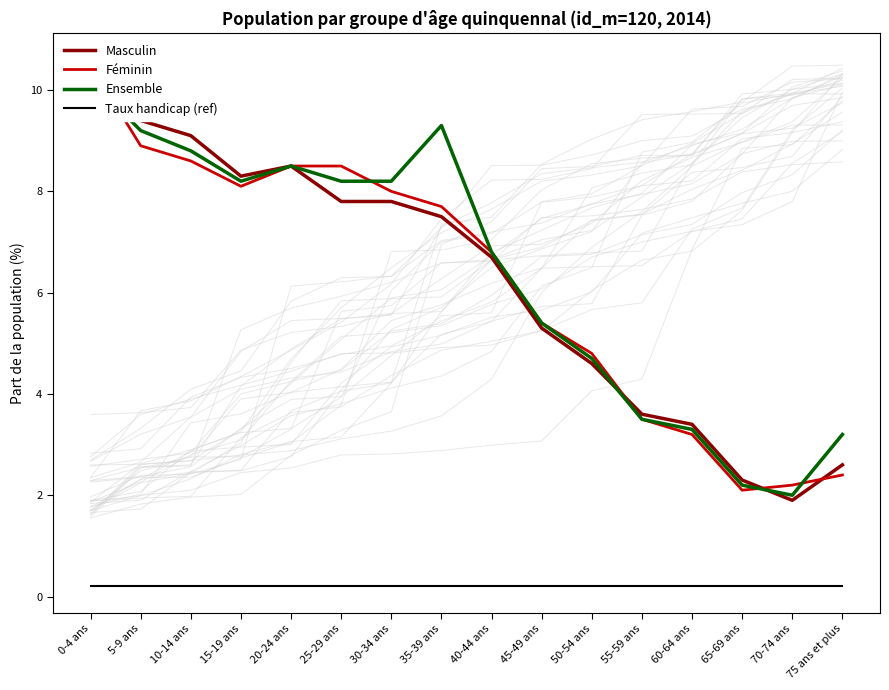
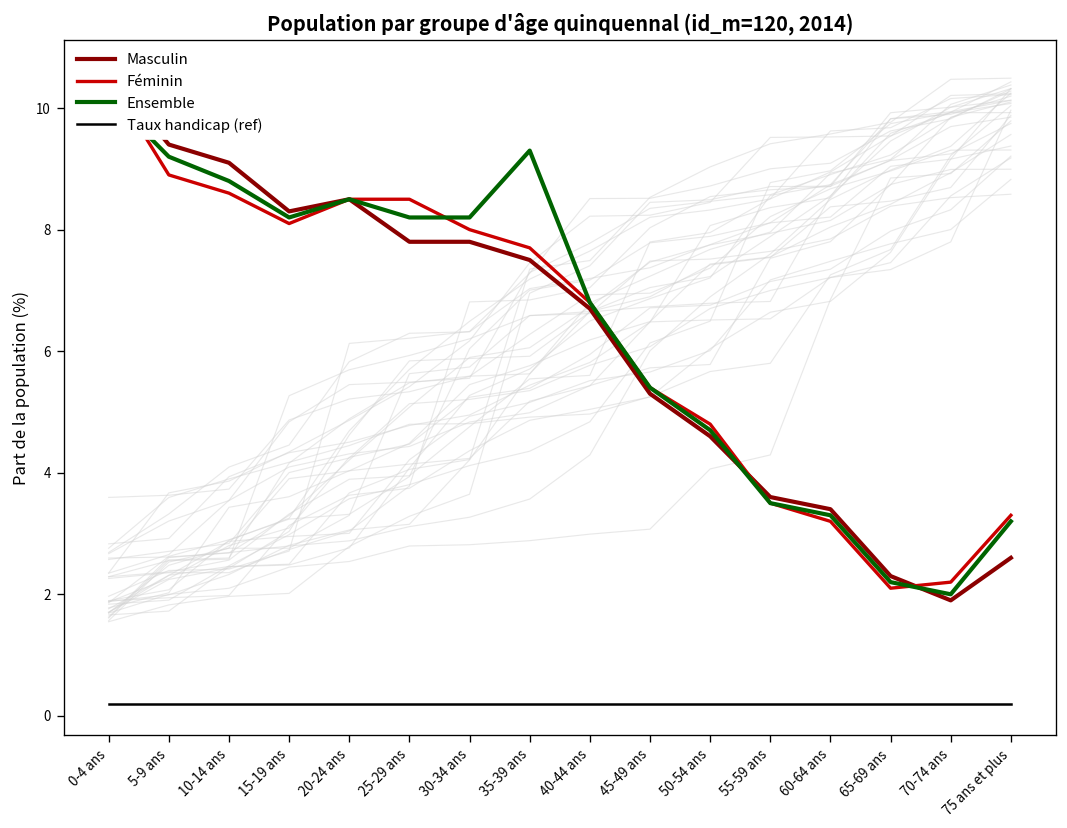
  {
    "Masculin": {
      "10-14 ans": 9.1,
      "15-19 ans": 8.3,
      "25-29 ans": 7.8,
      "30-34 ans": 7.8,
      "50-54 ans": 4.6,
      "55-59 ans": 3.6,
      "60-64 ans": 3.4,
      "65-69 ans": 2.3,
      "70-74 ans": 1.9,
      "75 ans et plus": 2.6
    },
    "Féminin": {
      "5-9 ans": 8.9,
      "10-14 ans": 8.6,
      "15-19 ans": 8.1,
      "25-29 ans": 8.5,
      "30-34 ans": 8.0,
      "35-39 ans": 7.7,
      "50-54 ans": 4.8,
      "60-64 ans": 3.2,
      "65-69 ans": 2.1,
      "70-74 ans": 2.2,
-     "75 ans et plus": 2.4
+     "75 ans et plus": 3.3
    },
    "Ensemble": {
      "5-9 ans": 9.2,
      "10-14 ans": 8.8,
      "15-19 ans": 8.2,
      "25-29 ans": 8.2,
      "30-34 ans": 8.2,
      "35-39 ans": 9.3,
      "50-54 ans": 4.7,
      "60-64 ans": 3.3,
      "65-69 ans": 2.2,
      "70-74 ans": 2.0,
      "75 ans et plus": 3.2
    },
    "Taux handicap (ref)": {
      "0-4 ans": 0.2,
      "5-9 ans": 0.2,
      "10-14 ans": 0.2,
      "15-19 ans": 0.2,
      "20-24 ans": 0.2,
      "25-29 ans": 0.2,
      "30-34 ans": 0.2,
      "35-39 ans": 0.2,
      "40-44 ans": 0.2,
      "45-49 ans": 0.2,
      "50-54 ans": 0.2,
      "55-59 ans": 0.2,
      "60-64 ans": 0.2,
      "65-69 ans": 0.2,
      "70-74 ans": 0.2,
      "75 ans et plus": 0.2
    }
  }
